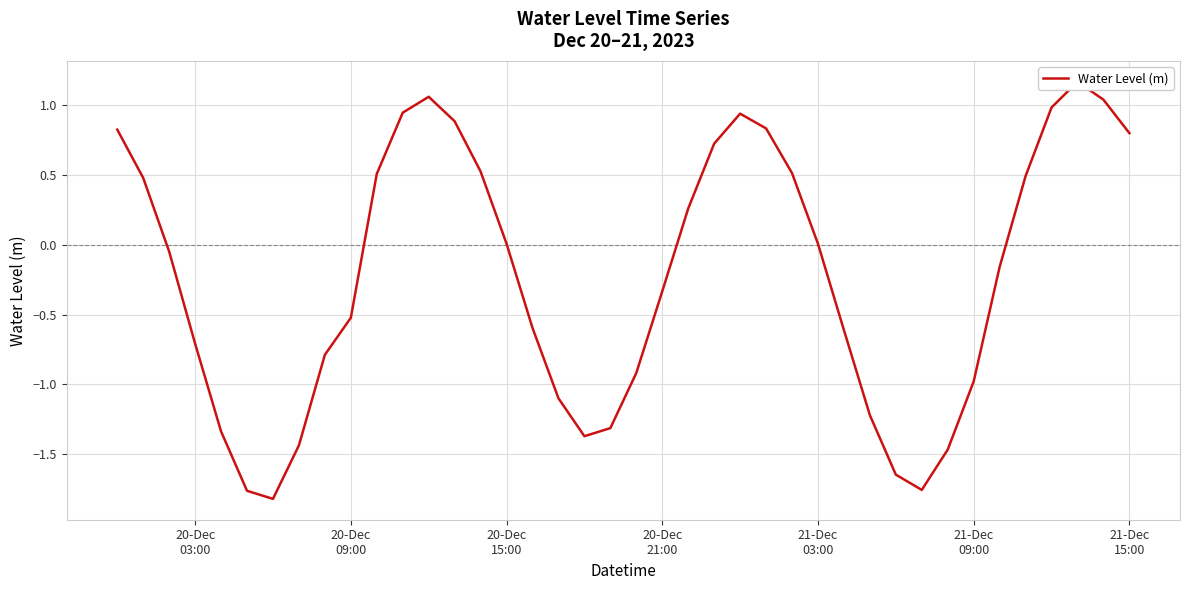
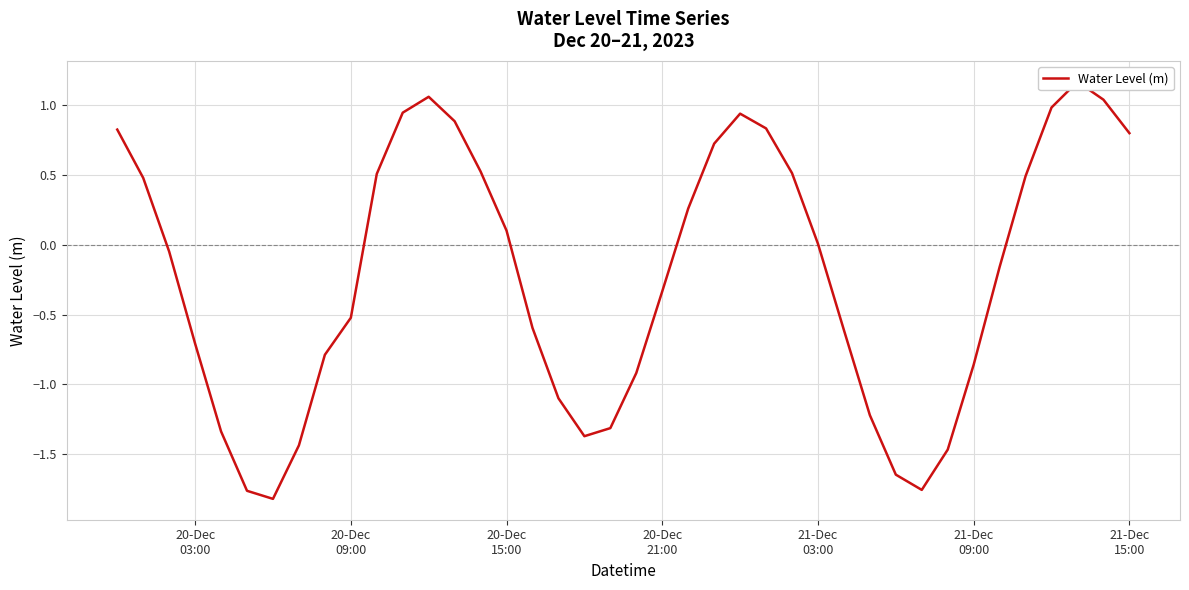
  {
    "20-Dec 03:00": -0.71,
    "20-Dec 09:00": -0.52,
-   "20-Dec 15:00": 0.01,
+   "20-Dec 15:00": 0.10,
    "20-Dec 21:00": -0.33,
    "21-Dec 03:00": 0.01,
-   "21-Dec 09:00": -0.98,
+   "21-Dec 09:00": -0.86,
    "21-Dec 15:00": 0.80
  }
